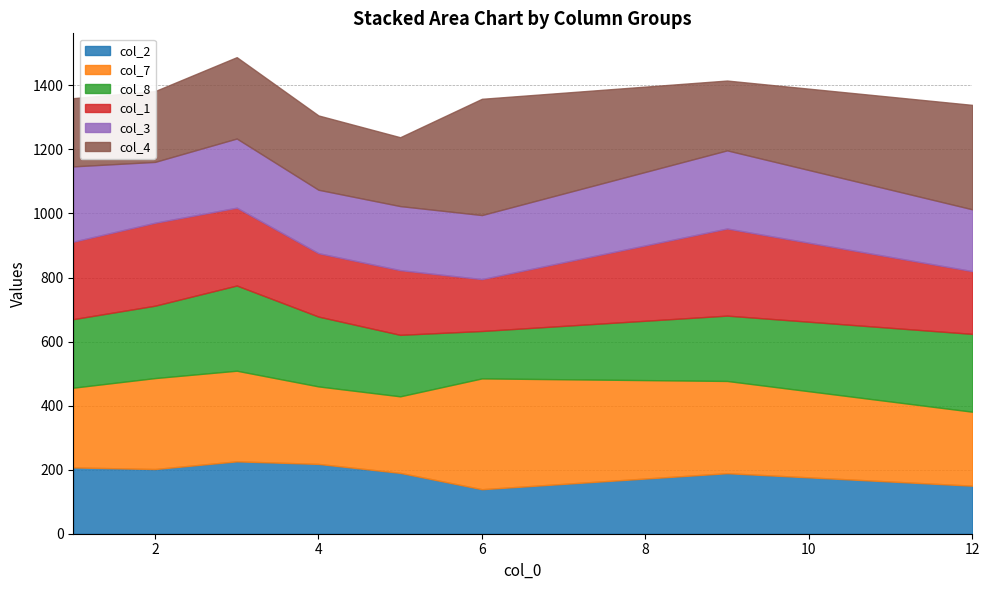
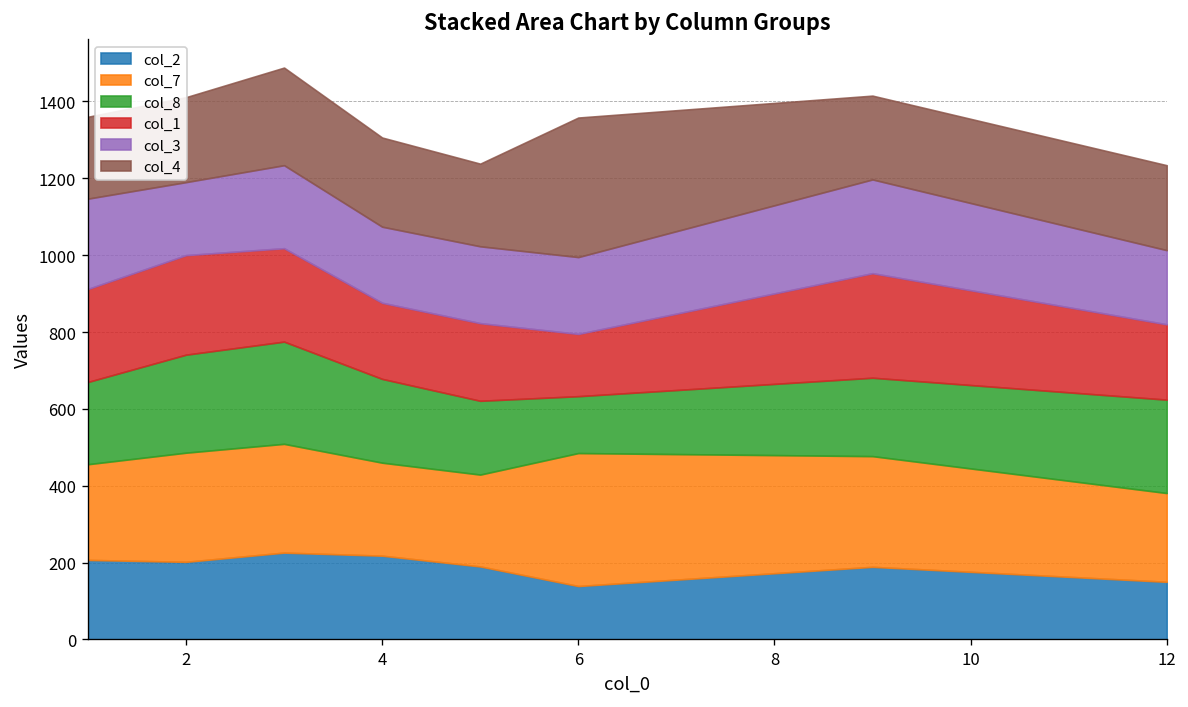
  {
    "col_2": {
      "2": 200,
      "4": 220,
      "6": 140,
      "12": 150
    },
    "col_7": {
      "2": 280,
      "4": 240,
      "6": 350,
      "12": 230
    },
    "col_8": {
-     "2": 230,
+     "2": 260,
      "4": 220,
      "6": 150,
      "12": 240
    },
    "col_1": {
      "2": 260,
      "4": 200,
      "6": 160,
      "12": 200
    },
    "col_3": {
      "4": 200,
      "6": 200,
      "12": 190
    },
    "col_4": {
      "4": 230,
      "6": 360,
-     "12": 330
+     "12": 220
    }
  }
